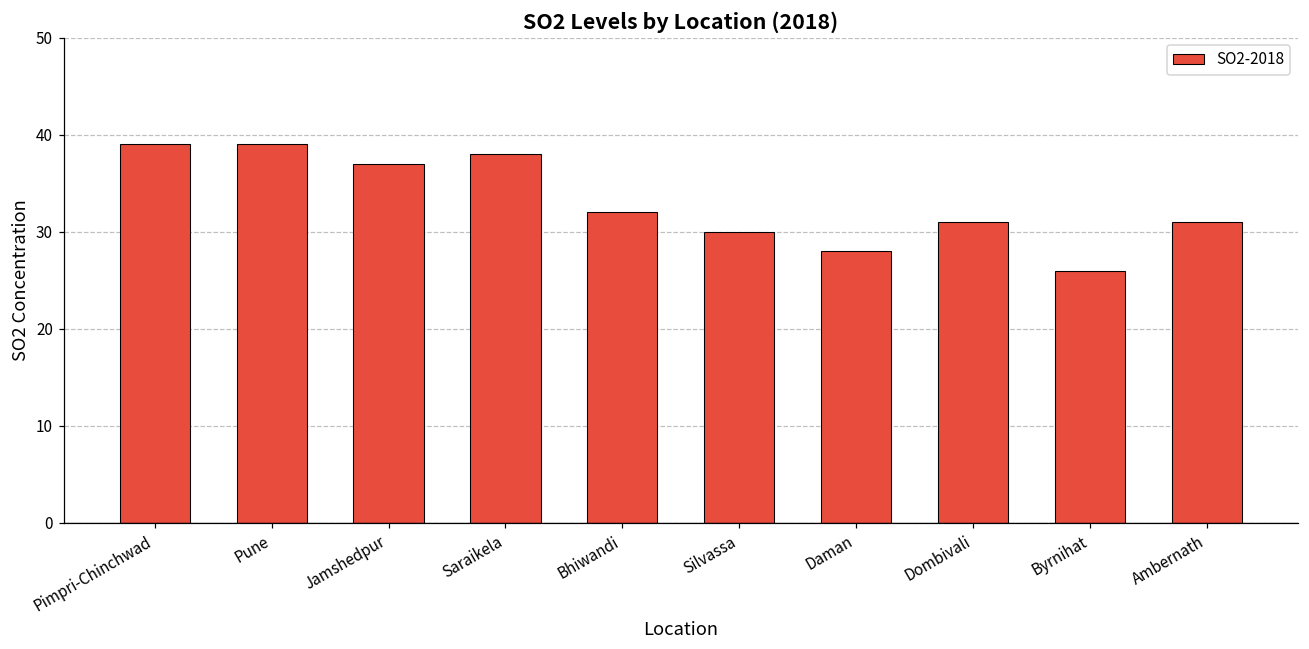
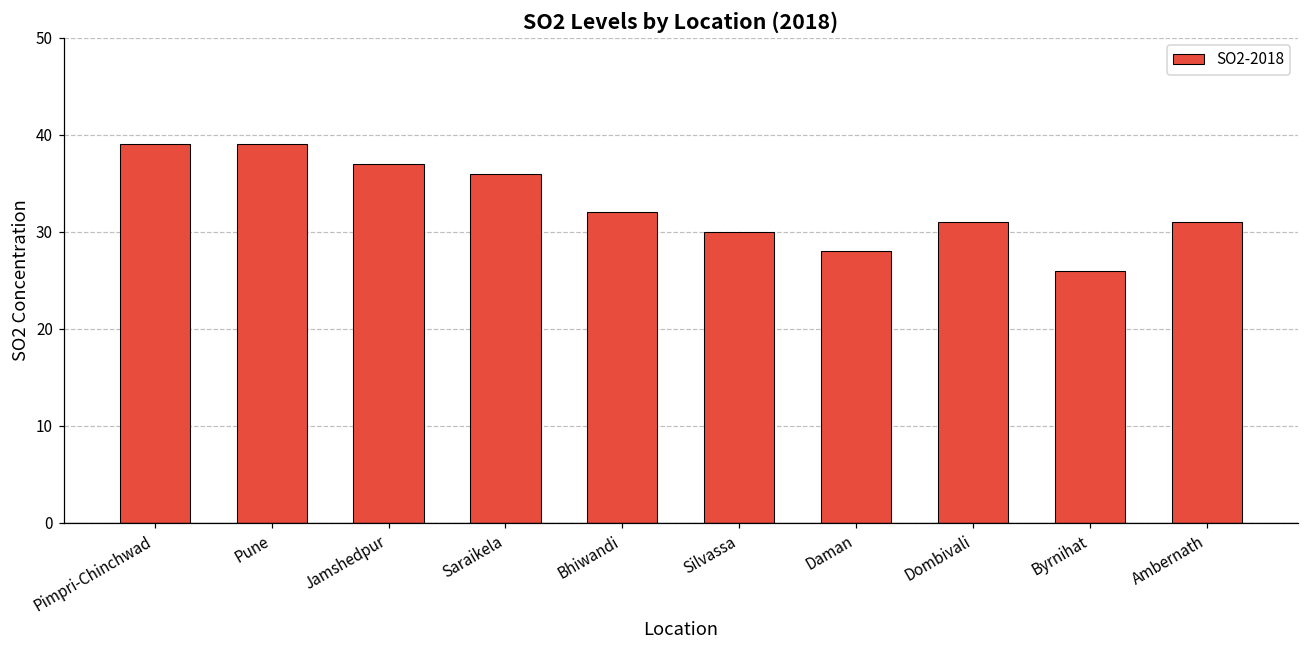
  {
    "Pimpri-Chinchwad": 39,
    "Pune": 39,
    "Jamshedpur": 37,
-   "Saraikela": 38,
+   "Saraikela": 36,
    "Bhiwandi": 32,
    "Silvassa": 30,
    "Daman": 28,
    "Dombivali": 31,
    "Byrnihat": 26,
    "Ambernath": 31
  }
